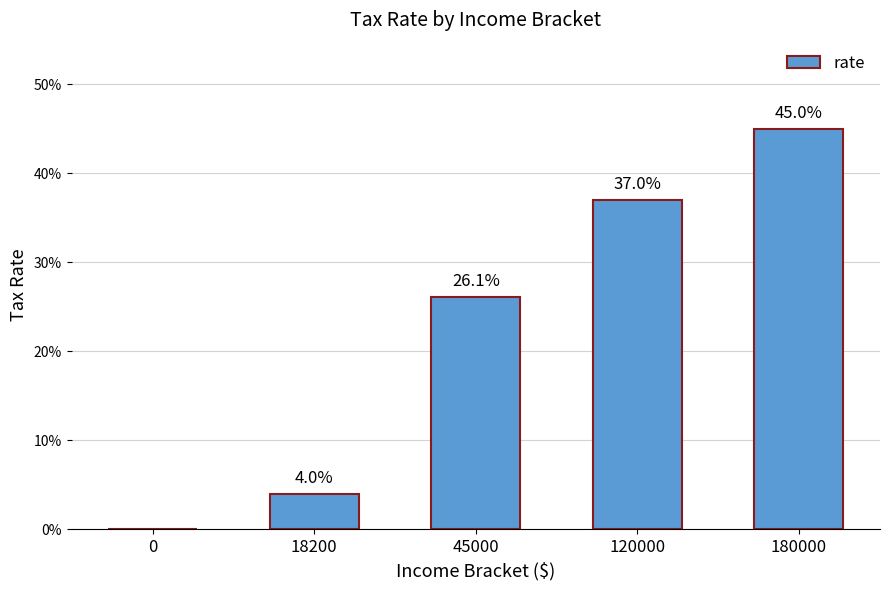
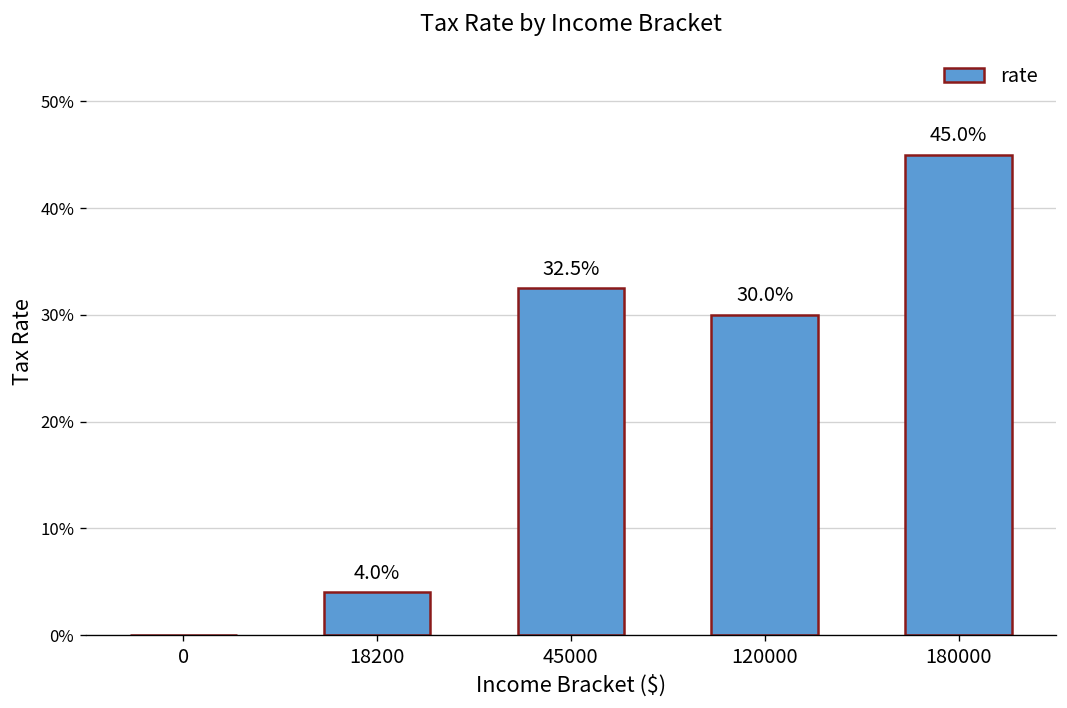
  {
    "18200": "4.0%",
-   "45000": "26.1%",
-   "120000": "37.0%",
+   "45000": "32.5%",
+   "120000": "30.0%",
    "180000": "45.0%"
  }
